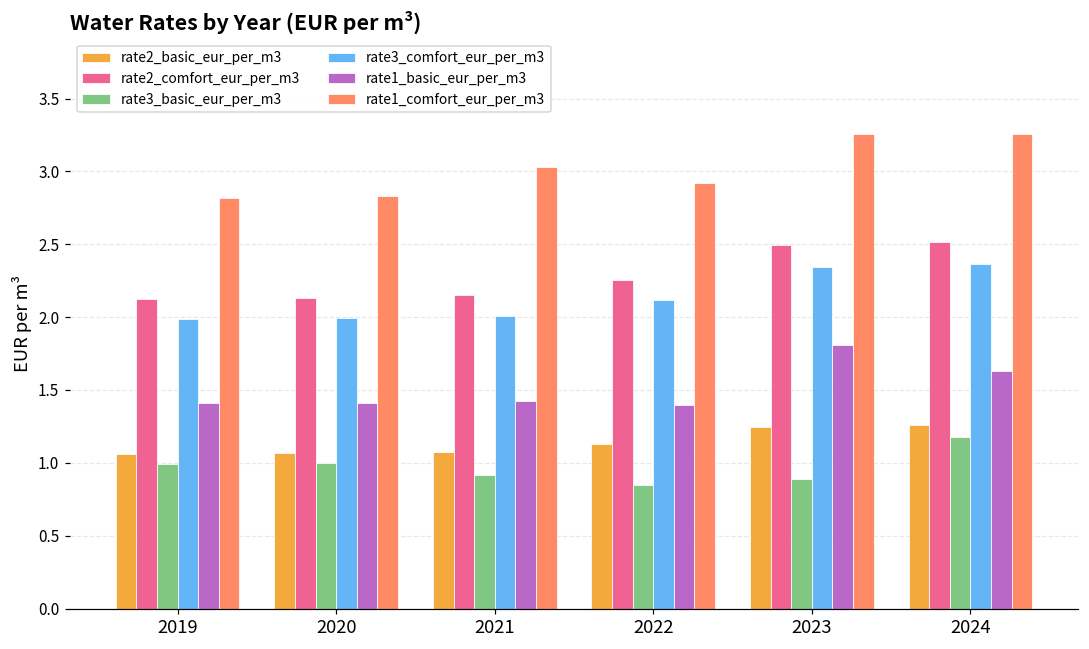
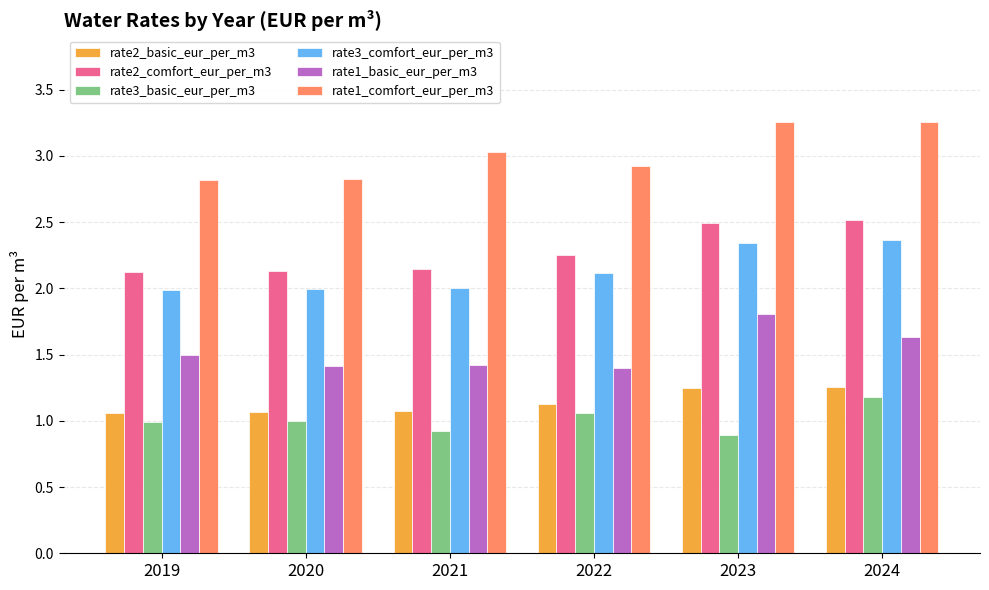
  {
    "rate2_comfort_eur_per_m3": {
      "2019": 2.12,
      "2020": 2.13,
      "2021": 2.15,
      "2022": 2.25,
      "2023": 2.49,
      "2024": 2.51
    },
    "rate3_basic_eur_per_m3": {
      "2019": 0.99,
      "2020": 1.00,
      "2021": 0.92,
-     "2022": 0.85,
+     "2022": 1.06,
      "2023": 0.89,
      "2024": 1.18
    },
    "rate3_comfort_eur_per_m3": {
      "2019": 1.99,
      "2020": 2.00,
      "2021": 2.01,
      "2022": 2.12,
      "2023": 2.34,
      "2024": 2.36
    },
    "rate1_basic_eur_per_m3": {
-     "2019": 1.41,
+     "2019": 1.49,
      "2020": 1.41,
      "2021": 1.42,
      "2022": 1.40,
      "2023": 1.81,
      "2024": 1.63
    }
  }
